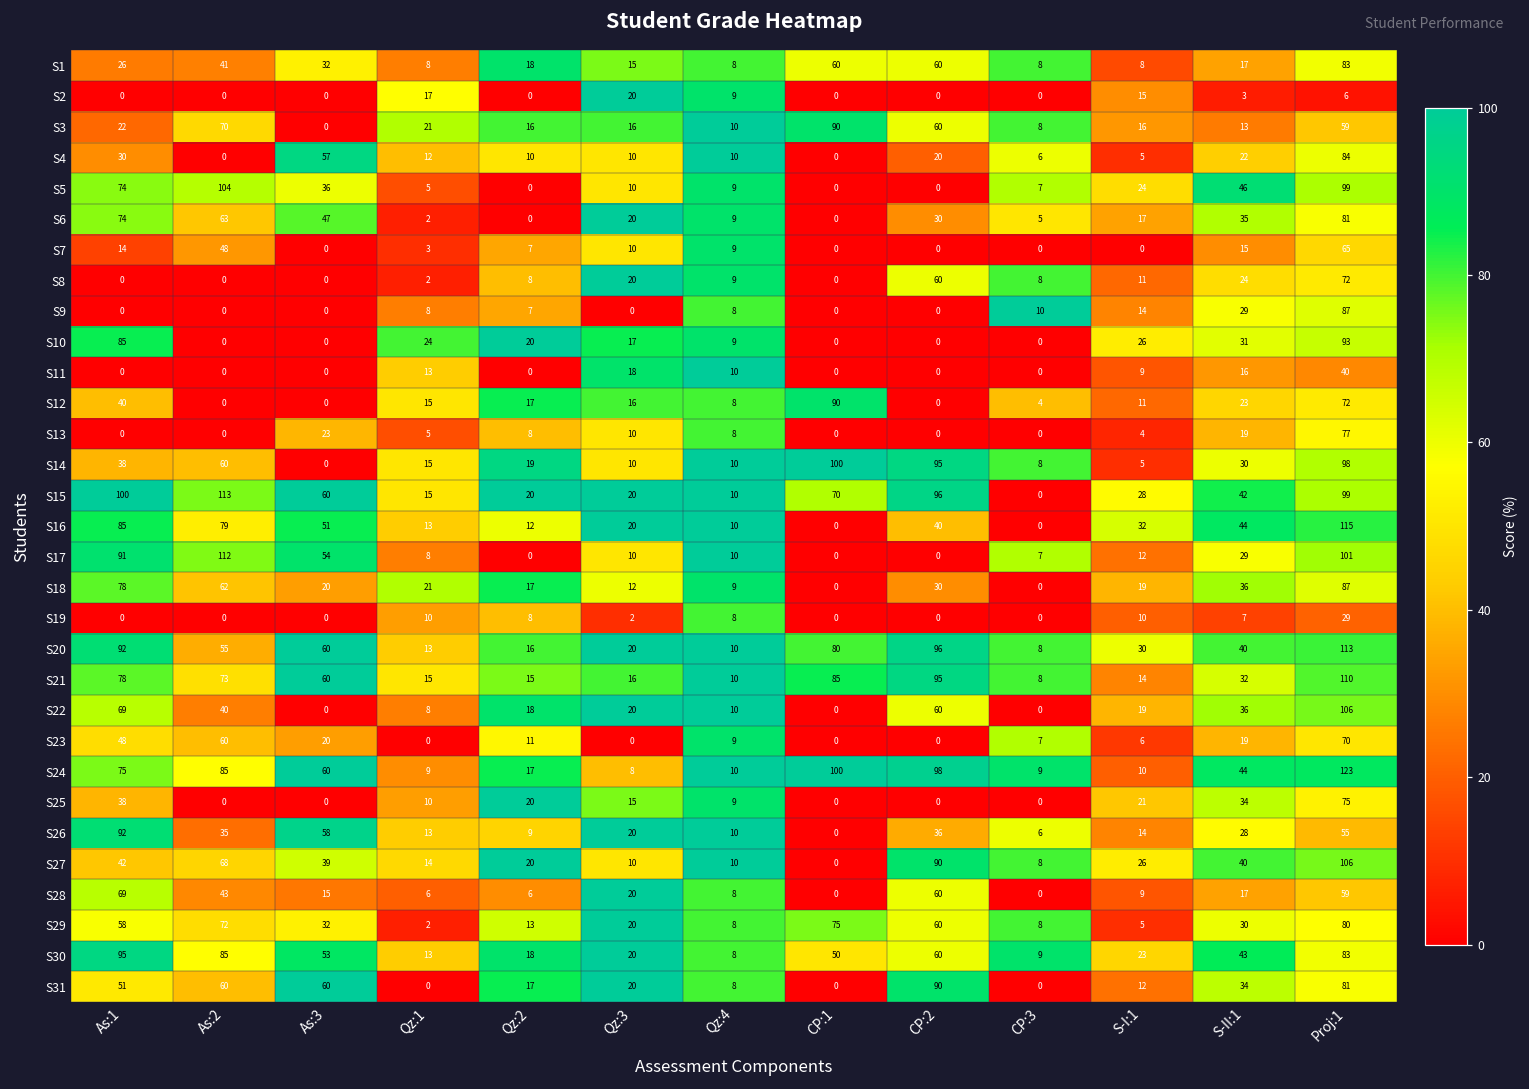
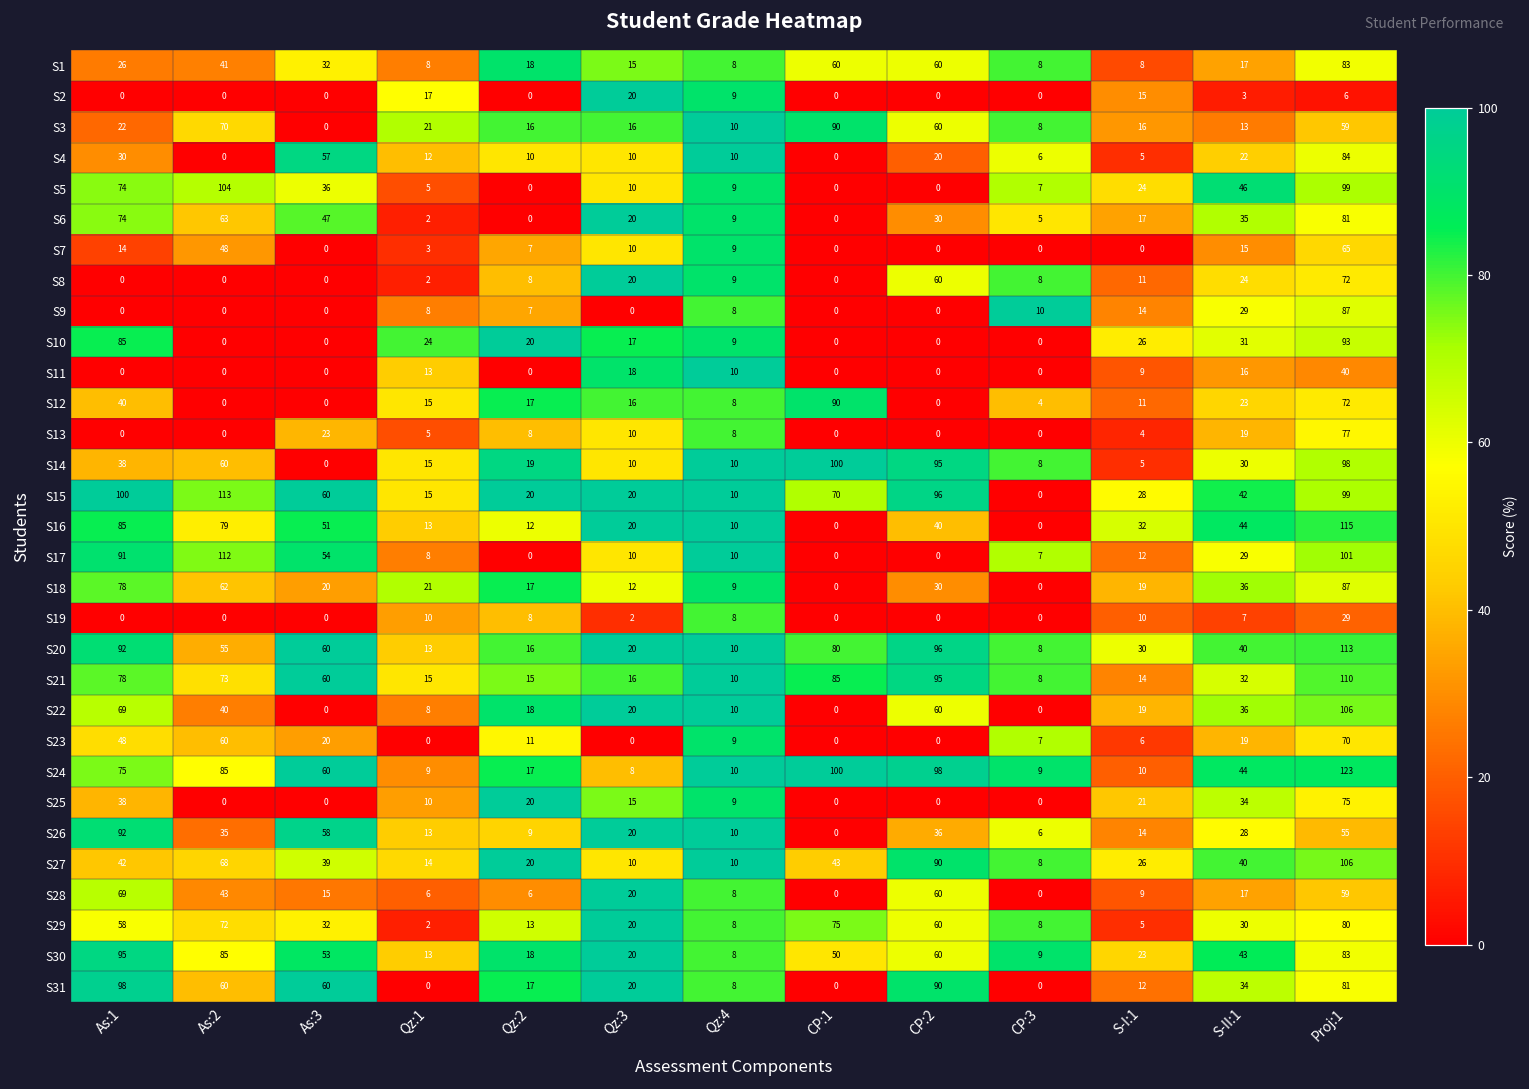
  {
    "S27": {
      "As:1": 42,
      "As:2": 68,
      "As:3": 39,
      "Qz:1": 14,
      "Qz:2": 20,
      "Qz:3": 10,
      "Qz:4": 10,
-     "CP:1": 0,
+     "CP:1": 43,
      "CP:2": 90,
      "CP:3": 8,
      "S-I:1": 26,
      "S-II:1": 40,
      "Proj:1": 106
    },
    "S31": {
-     "As:1": 51,
+     "As:1": 98,
      "As:2": 60,
      "As:3": 60,
      "Qz:1": 0,
      "Qz:2": 17,
      "Qz:3": 20,
      "Qz:4": 8,
      "CP:1": 0,
      "CP:2": 90,
      "CP:3": 0,
      "S-I:1": 12,
      "S-II:1": 34,
      "Proj:1": 81
    }
  }
